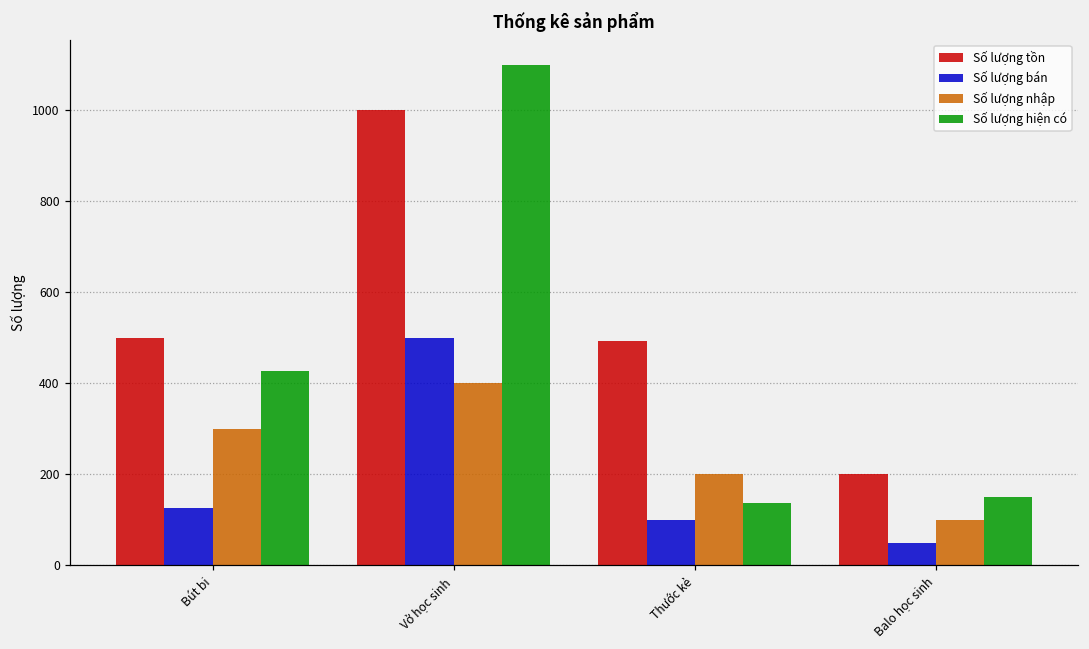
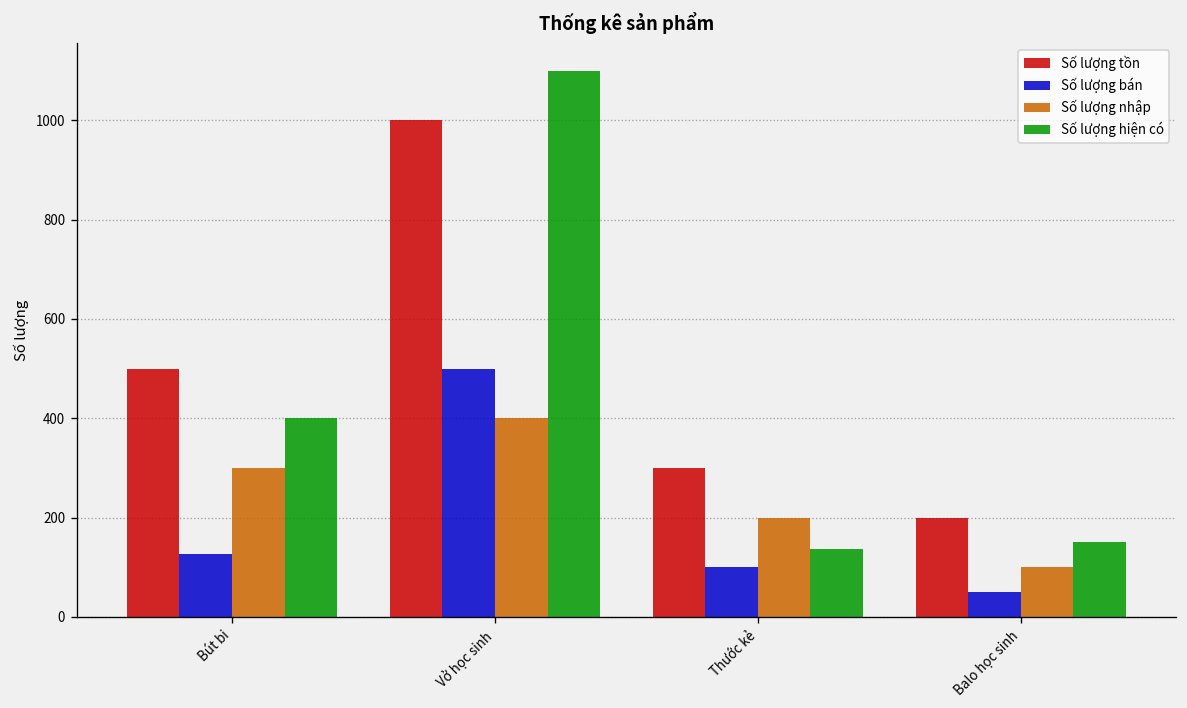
  {
    "Số lượng tồn": {
      "Bút bi": 500,
      "Vở học sinh": 1000,
-     "Thước kẻ": 490,
+     "Thước kẻ": 300,
      "Balo học sinh": 200
    },
    "Số lượng bán": {
      "Bút bi": 130,
      "Vở học sinh": 500,
      "Thước kẻ": 100,
      "Balo học sinh": 50
    },
    "Số lượng nhập": {
      "Bút bi": 300,
      "Vở học sinh": 400,
      "Thước kẻ": 200,
      "Balo học sinh": 100
    },
    "Số lượng hiện có": {
-     "Bút bi": 430,
+     "Bút bi": 400,
      "Vở học sinh": 1100,
      "Thước kẻ": 140,
      "Balo học sinh": 150
    }
  }
